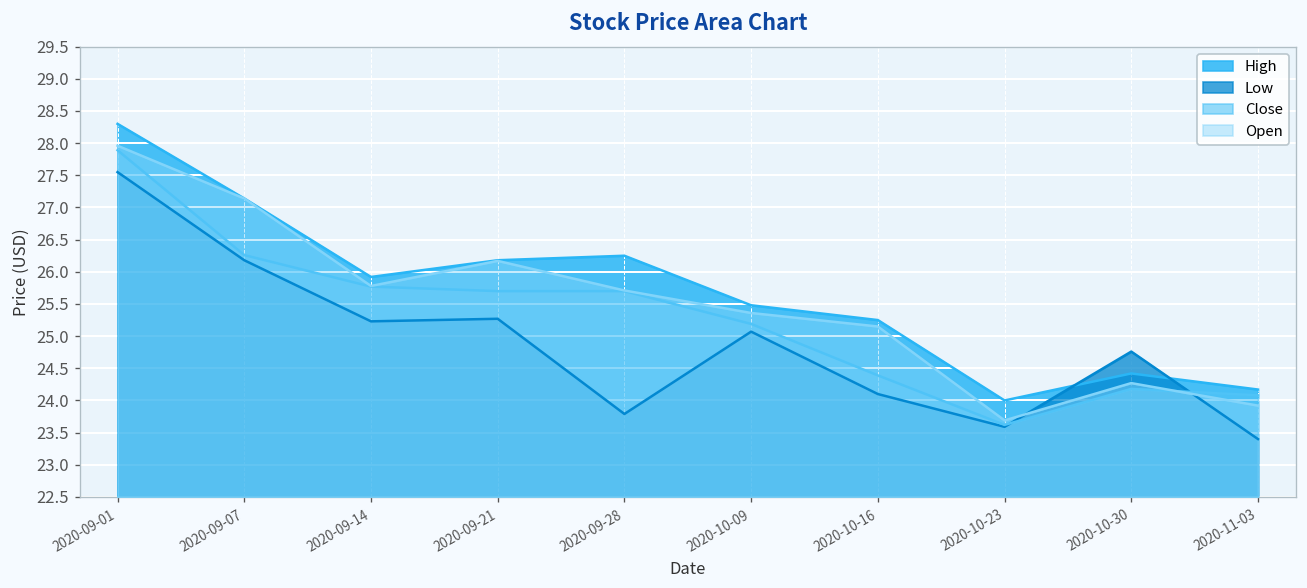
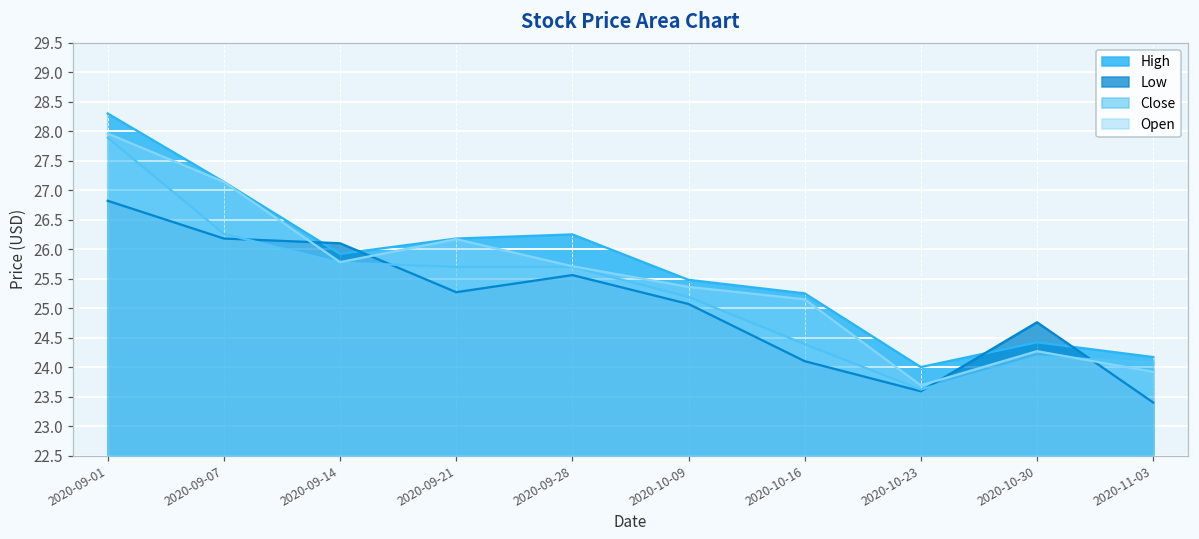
  {
    "Low": {
-     "2020-09-01": 27.6,
+     "2020-09-01": 26.8,
      "2020-09-07": 26.2,
-     "2020-09-14": 25.2,
+     "2020-09-14": 26.1,
      "2020-09-21": 25.3,
-     "2020-09-28": 23.8,
+     "2020-09-28": 25.6,
      "2020-10-09": 25.1,
      "2020-10-16": 24.1,
      "2020-10-30": 24.8,
      "2020-11-03": 23.4
    }
  }
